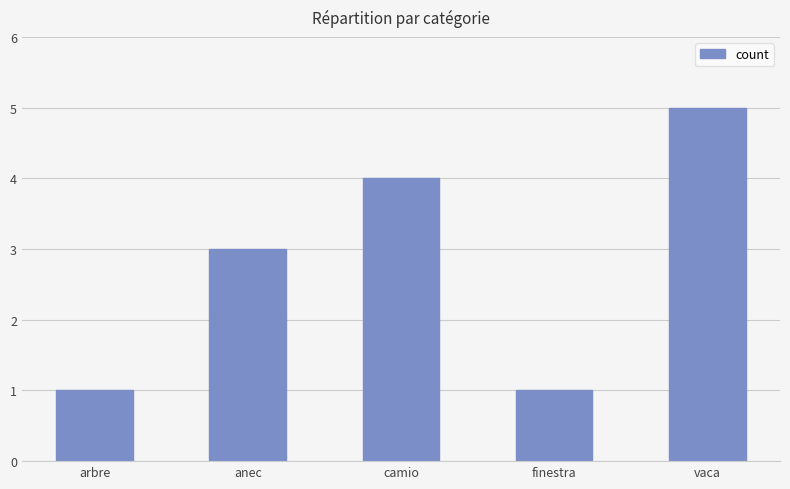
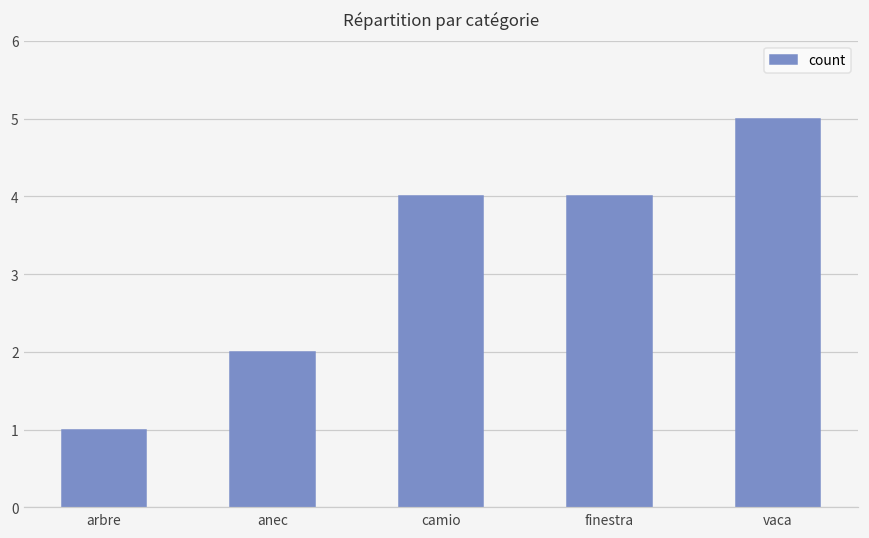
  {
    "arbre": 1,
-   "anec": 3,
+   "anec": 2,
    "camio": 4,
-   "finestra": 1,
+   "finestra": 4,
    "vaca": 5
  }
